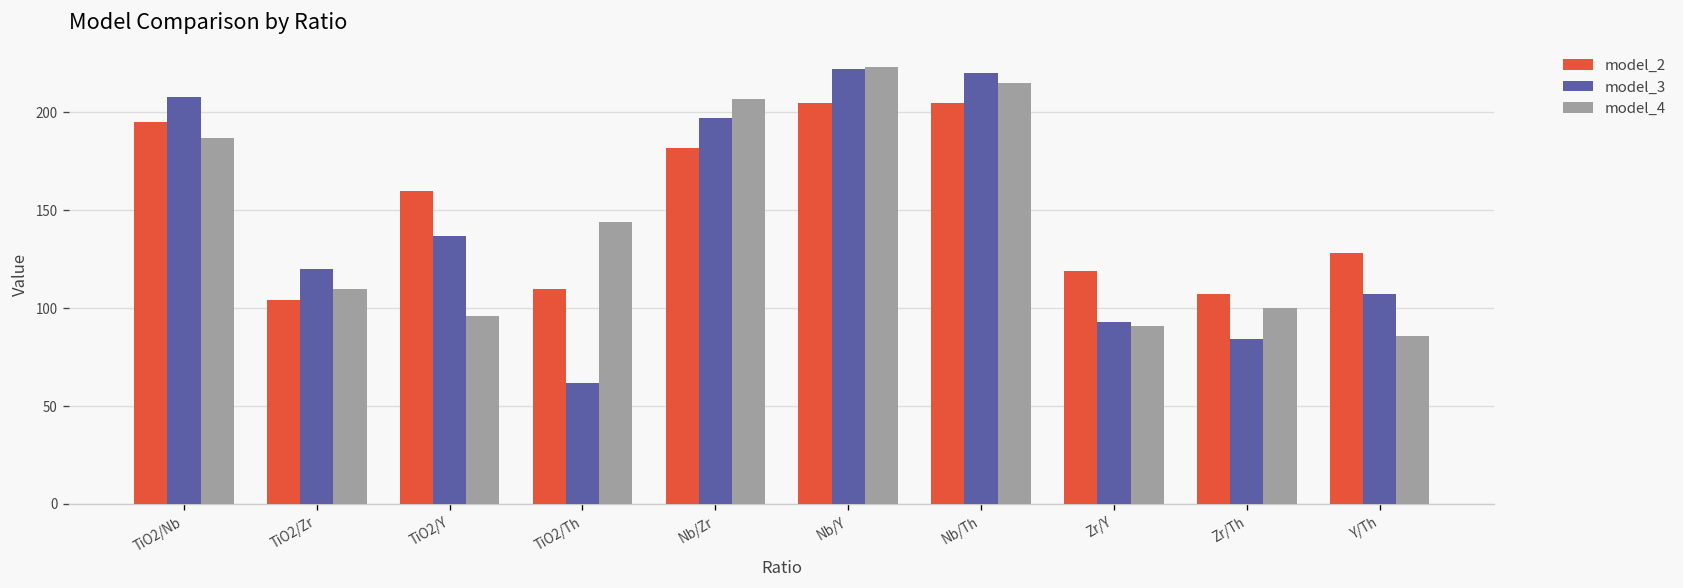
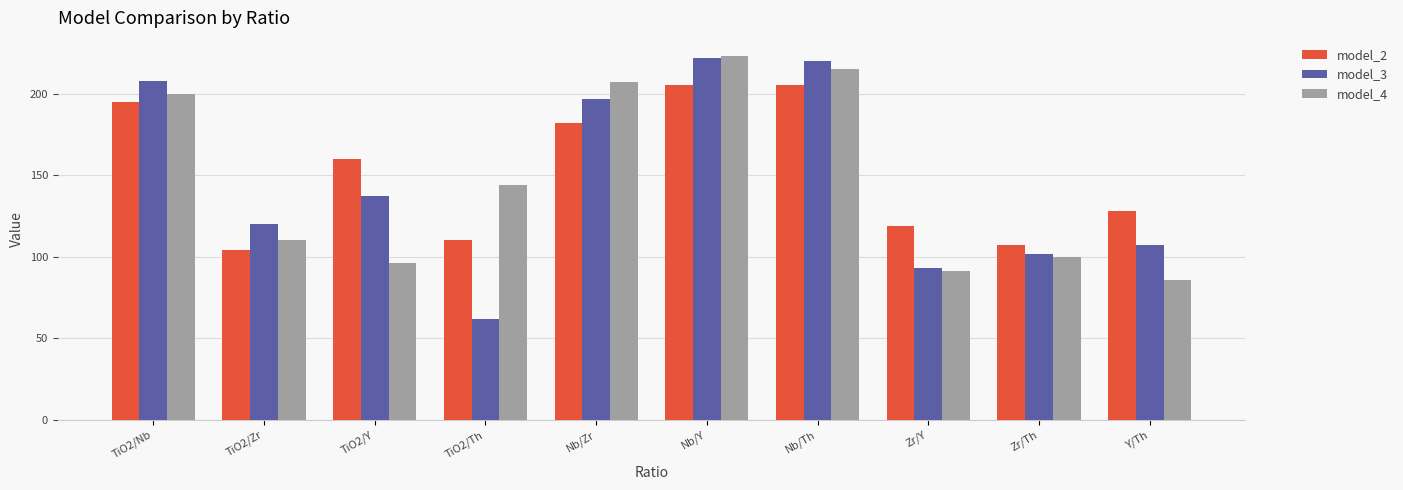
  {
    "model_2": {
      "TiO2/Nb": 195,
      "TiO2/Zr": 104,
      "TiO2/Y": 160,
      "TiO2/Th": 110,
      "Nb/Zr": 182,
      "Nb/Y": 205,
      "Nb/Th": 205,
      "Zr/Y": 119,
      "Zr/Th": 107,
      "Y/Th": 128
    },
    "model_3": {
      "TiO2/Nb": 208,
      "TiO2/Zr": 120,
      "TiO2/Y": 137,
      "TiO2/Th": 62,
      "Nb/Zr": 197,
      "Nb/Y": 222,
      "Nb/Th": 220,
      "Zr/Y": 93,
-     "Zr/Th": 84,
+     "Zr/Th": 102,
      "Y/Th": 107
    },
    "model_4": {
-     "TiO2/Nb": 187,
+     "TiO2/Nb": 200,
      "TiO2/Zr": 110,
      "TiO2/Y": 96,
      "TiO2/Th": 144,
      "Nb/Zr": 207,
      "Nb/Y": 223,
      "Nb/Th": 215,
      "Zr/Y": 91,
      "Zr/Th": 100,
      "Y/Th": 86
    }
  }
